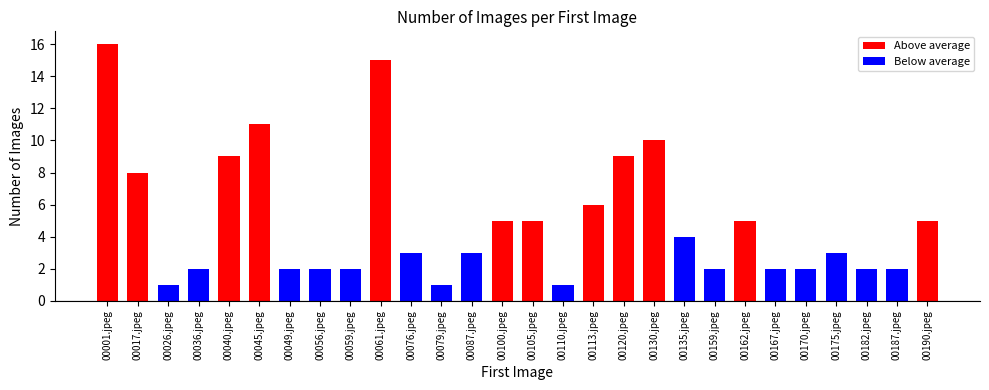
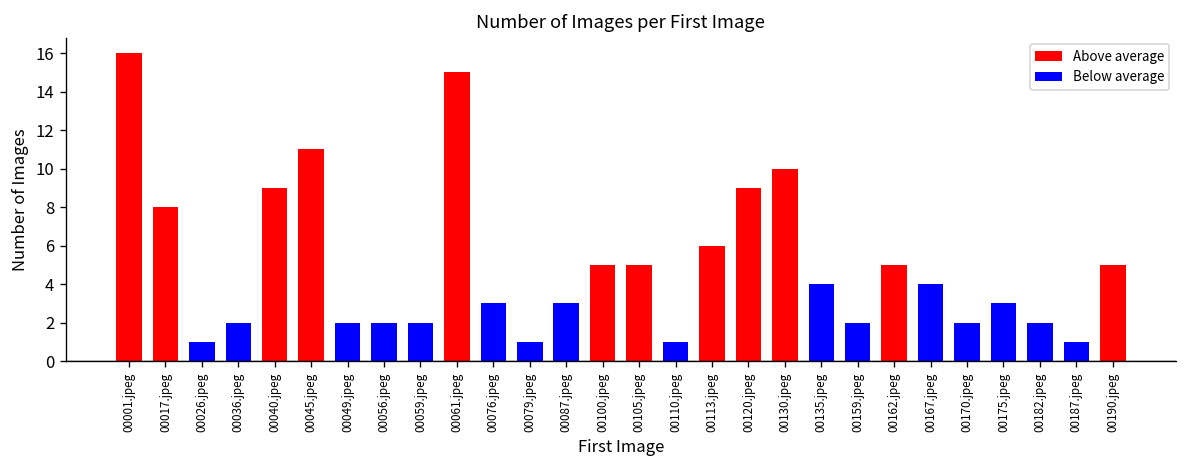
  {
    "00001.jpeg": 16,
    "00017.jpeg": 8,
    "00026.jpeg": 1,
    "00036.jpeg": 2,
    "00040.jpeg": 9,
    "00045.jpeg": 11,
    "00049.jpeg": 2,
    "00056.jpeg": 2,
    "00059.jpeg": 2,
    "00061.jpeg": 15,
    "00076.jpeg": 3,
    "00079.jpeg": 1,
    "00087.jpeg": 3,
    "00100.jpeg": 5,
    "00105.jpeg": 5,
    "00110.jpeg": 1,
    "00113.jpeg": 6,
    "00120.jpeg": 9,
    "00130.jpeg": 10,
    "00135.jpeg": 4,
    "00159.jpeg": 2,
    "00162.jpeg": 5,
-   "00167.jpeg": 2,
+   "00167.jpeg": 4,
    "00170.jpeg": 2,
    "00175.jpeg": 3,
    "00182.jpeg": 2,
-   "00187.jpeg": 2,
+   "00187.jpeg": 1,
    "00190.jpeg": 5
  }
